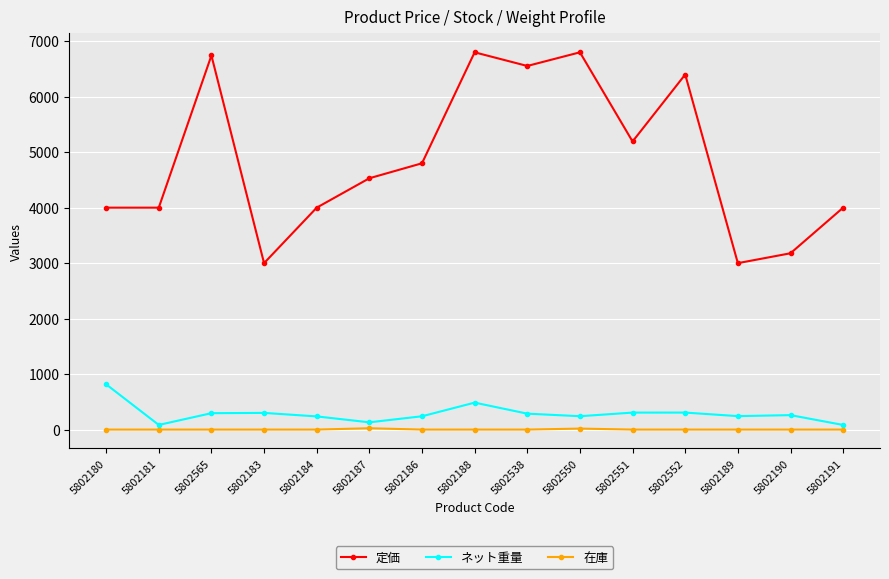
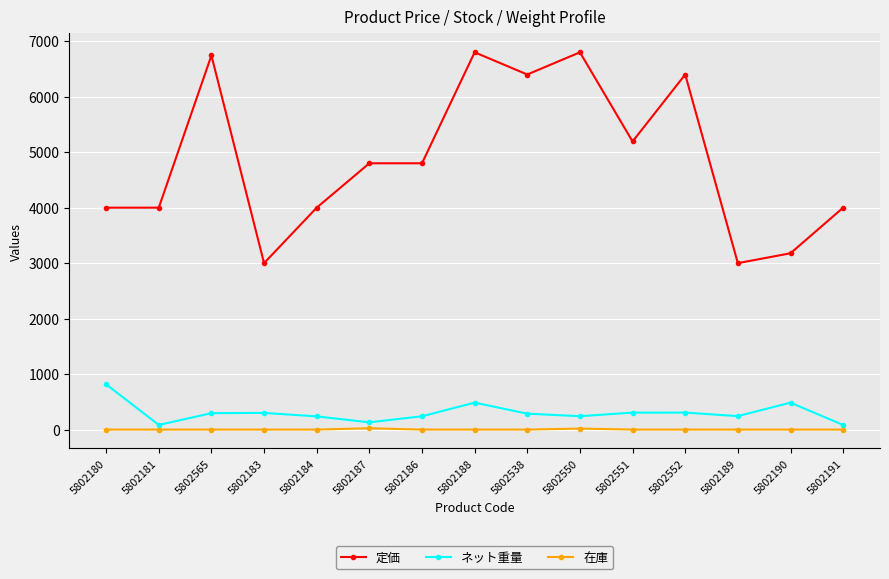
  {
    "定価": {
      "5802180": 4000,
      "5802181": 4000,
      "5802565": 6700,
      "5802183": 3000,
      "5802184": 4000,
-     "5802187": 4500,
+     "5802187": 4800,
      "5802186": 4800,
      "5802188": 6800,
-     "5802538": 6600,
+     "5802538": 6400,
      "5802550": 6800,
      "5802551": 5200,
      "5802552": 6400,
      "5802189": 3000,
      "5802190": 3200,
      "5802191": 4000
    },
    "ネット重量": {
      "5802180": 800,
      "5802181": 100,
      "5802565": 300,
      "5802183": 300,
      "5802184": 200,
      "5802187": 100,
      "5802186": 200,
      "5802188": 500,
      "5802538": 300,
      "5802550": 200,
      "5802551": 300,
      "5802552": 300,
      "5802189": 200,
-     "5802190": 300,
+     "5802190": 500,
      "5802191": 100
    },
    "在庫": {
      "5802180": 0,
      "5802181": 0,
      "5802565": 0,
      "5802183": 0,
      "5802184": 0,
      "5802187": 0,
      "5802186": 0,
      "5802188": 0,
      "5802538": 0,
      "5802550": 0,
      "5802551": 0,
      "5802552": 0,
      "5802189": 0,
      "5802190": 0,
      "5802191": 0
    }
  }
